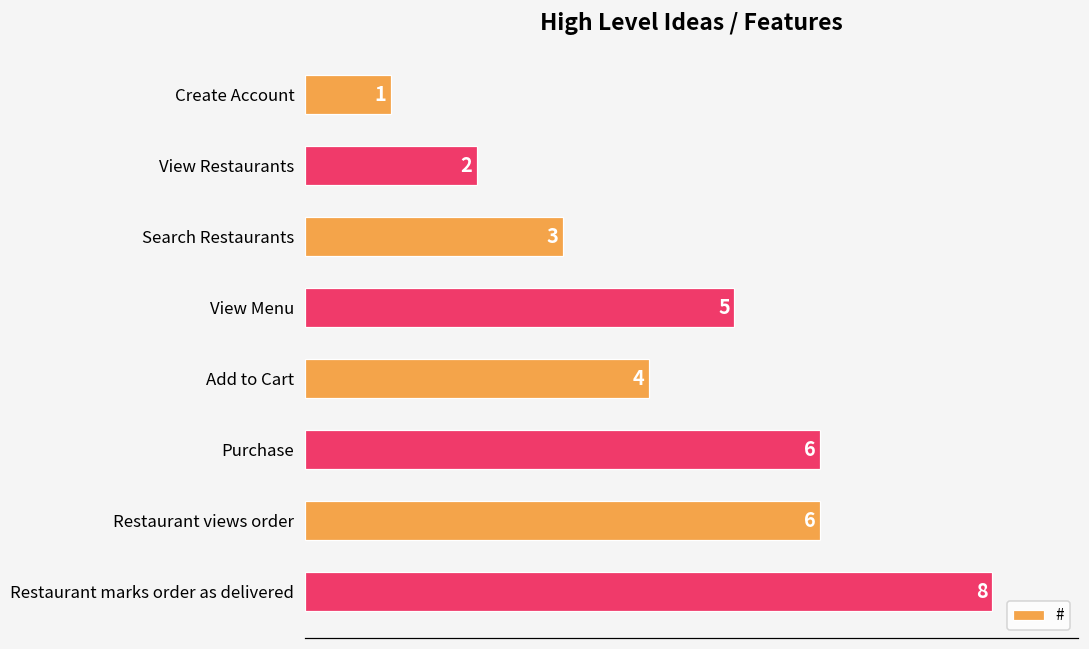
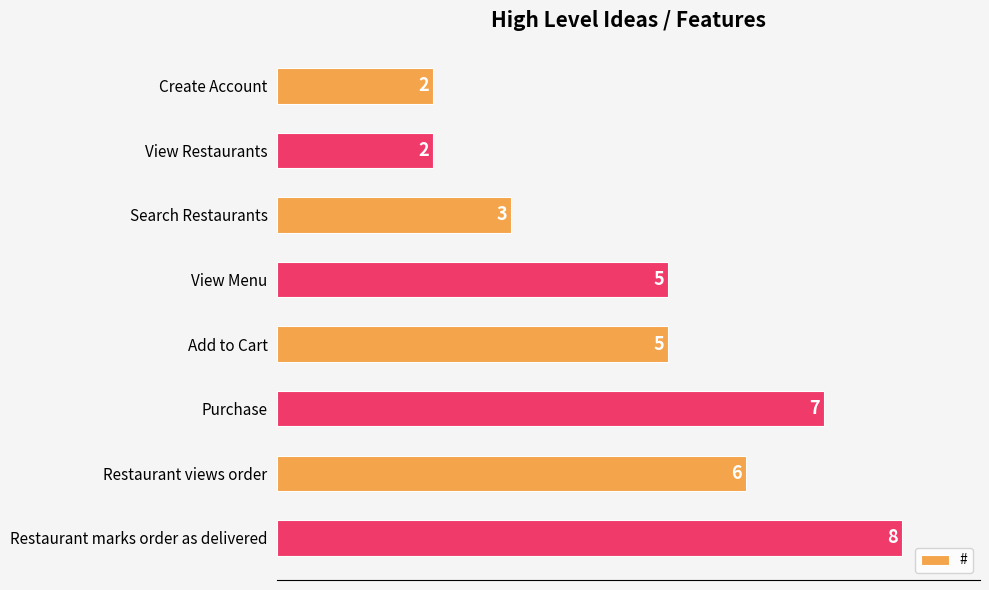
  {
-   "Create Account": 1,
+   "Create Account": 2,
    "View Restaurants": 2,
    "Search Restaurants": 3,
    "View Menu": 5,
-   "Add to Cart": 4,
-   "Purchase": 6,
+   "Add to Cart": 5,
+   "Purchase": 7,
    "Restaurant views order": 6,
    "Restaurant marks order as delivered": 8
  }
